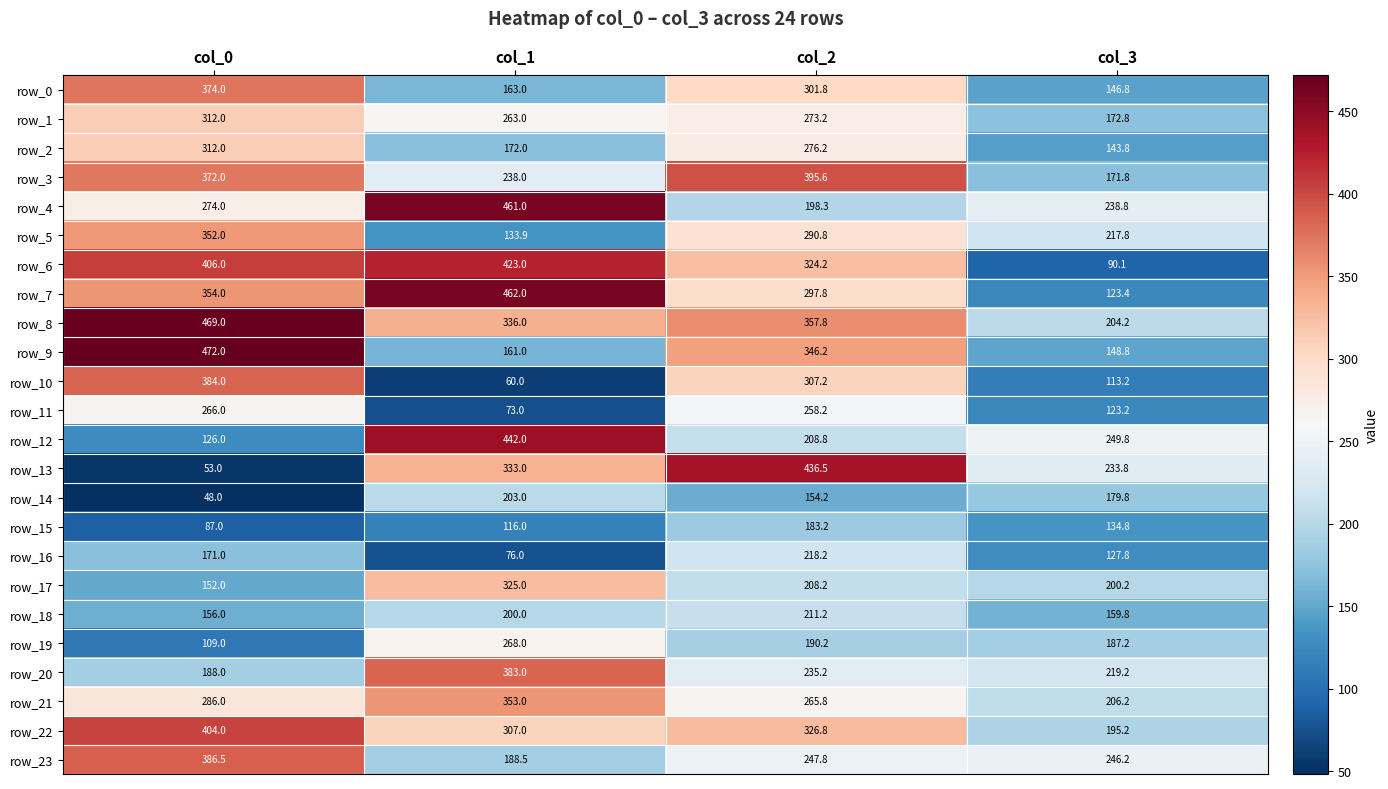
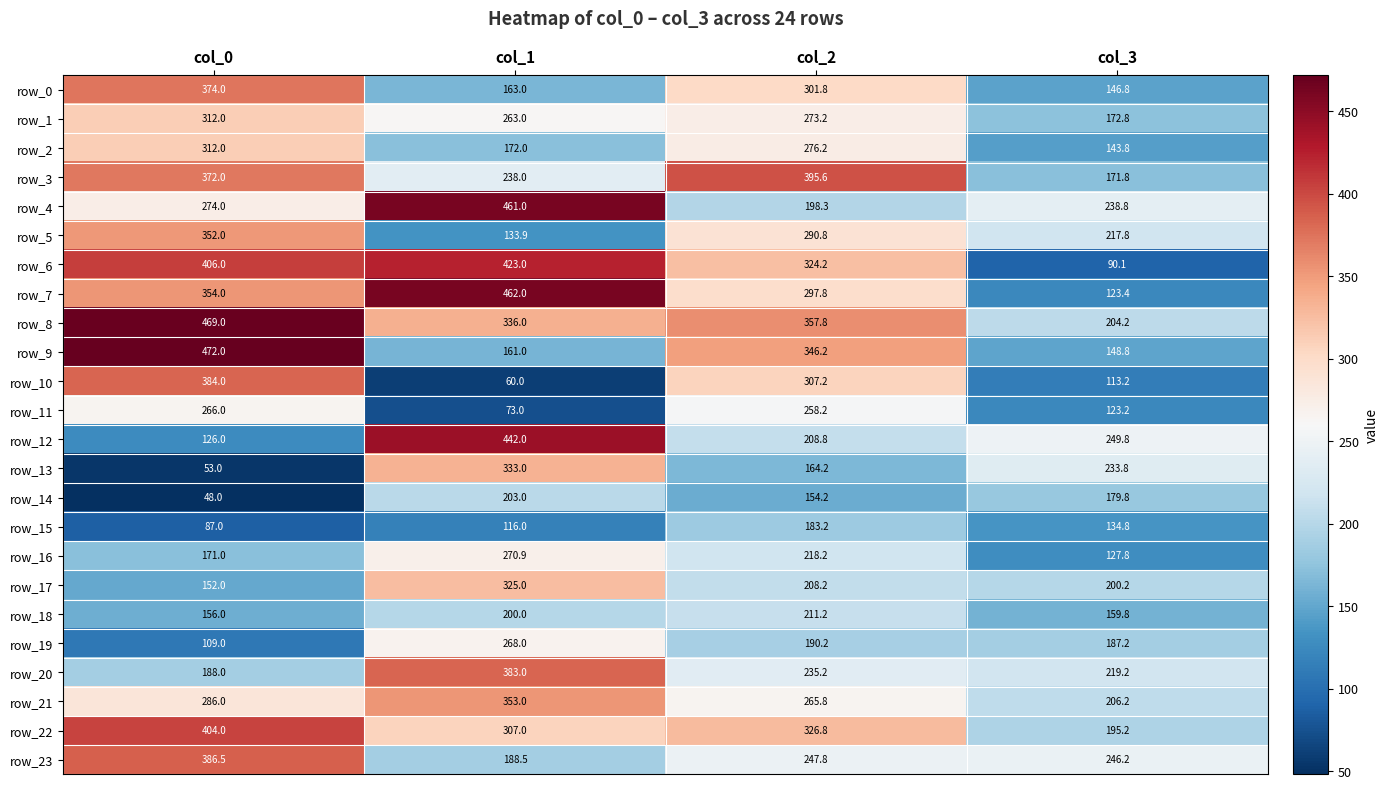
  {
    "row_0": {
      "col_0": 374.0,
      "col_1": 163.0,
      "col_2": 301.8,
      "col_3": 146.8
    },
    "row_1": {
      "col_0": 312.0,
      "col_1": 263.0,
      "col_2": 273.2,
      "col_3": 172.8
    },
    "row_2": {
      "col_0": 312.0,
      "col_1": 172.0,
      "col_2": 276.2,
      "col_3": 143.8
    },
    "row_3": {
      "col_0": 372.0,
      "col_1": 238.0,
      "col_2": 395.6,
      "col_3": 171.8
    },
    "row_4": {
      "col_0": 274.0,
      "col_1": 461.0,
      "col_2": 198.3,
      "col_3": 238.8
    },
    "row_5": {
      "col_0": 352.0,
      "col_1": 133.9,
      "col_2": 290.8,
      "col_3": 217.8
    },
    "row_6": {
      "col_0": 406.0,
      "col_1": 423.0,
      "col_2": 324.2,
      "col_3": 90.1
    },
    "row_7": {
      "col_0": 354.0,
      "col_1": 462.0,
      "col_2": 297.8,
      "col_3": 123.4
    },
    "row_8": {
      "col_0": 469.0,
      "col_1": 336.0,
      "col_2": 357.8,
      "col_3": 204.2
    },
    "row_9": {
      "col_0": 472.0,
      "col_1": 161.0,
      "col_2": 346.2,
      "col_3": 148.8
    },
    "row_10": {
      "col_0": 384.0,
      "col_1": 60.0,
      "col_2": 307.2,
      "col_3": 113.2
    },
    "row_11": {
      "col_0": 266.0,
      "col_1": 73.0,
      "col_2": 258.2,
      "col_3": 123.2
    },
    "row_12": {
      "col_0": 126.0,
      "col_1": 442.0,
      "col_2": 208.8,
      "col_3": 249.8
    },
    "row_13": {
      "col_0": 53.0,
      "col_1": 333.0,
-     "col_2": 436.5,
+     "col_2": 164.2,
      "col_3": 233.8
    },
    "row_14": {
      "col_0": 48.0,
      "col_1": 203.0,
      "col_2": 154.2,
      "col_3": 179.8
    },
    "row_15": {
      "col_0": 87.0,
      "col_1": 116.0,
      "col_2": 183.2,
      "col_3": 134.8
    },
    "row_16": {
      "col_0": 171.0,
-     "col_1": 76.0,
+     "col_1": 270.9,
      "col_2": 218.2,
      "col_3": 127.8
    },
    "row_17": {
      "col_0": 152.0,
      "col_1": 325.0,
      "col_2": 208.2,
      "col_3": 200.2
    },
    "row_18": {
      "col_0": 156.0,
      "col_1": 200.0,
      "col_2": 211.2,
      "col_3": 159.8
    },
    "row_19": {
      "col_0": 109.0,
      "col_1": 268.0,
      "col_2": 190.2,
      "col_3": 187.2
    },
    "row_20": {
      "col_0": 188.0,
      "col_1": 383.0,
      "col_2": 235.2,
      "col_3": 219.2
    },
    "row_21": {
      "col_0": 286.0,
      "col_1": 353.0,
      "col_2": 265.8,
      "col_3": 206.2
    },
    "row_22": {
      "col_0": 404.0,
      "col_1": 307.0,
      "col_2": 326.8,
      "col_3": 195.2
    },
    "row_23": {
      "col_0": 386.5,
      "col_1": 188.5,
      "col_2": 247.8,
      "col_3": 246.2
    }
  }
